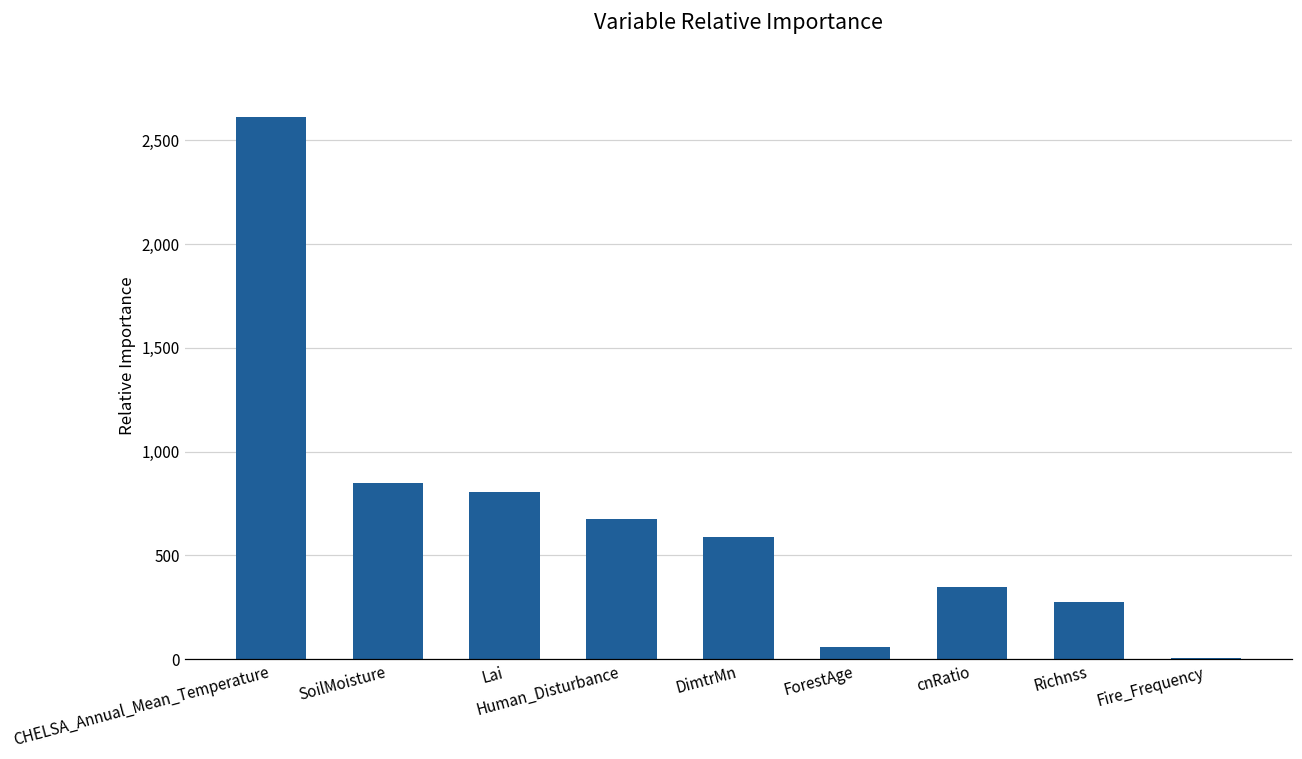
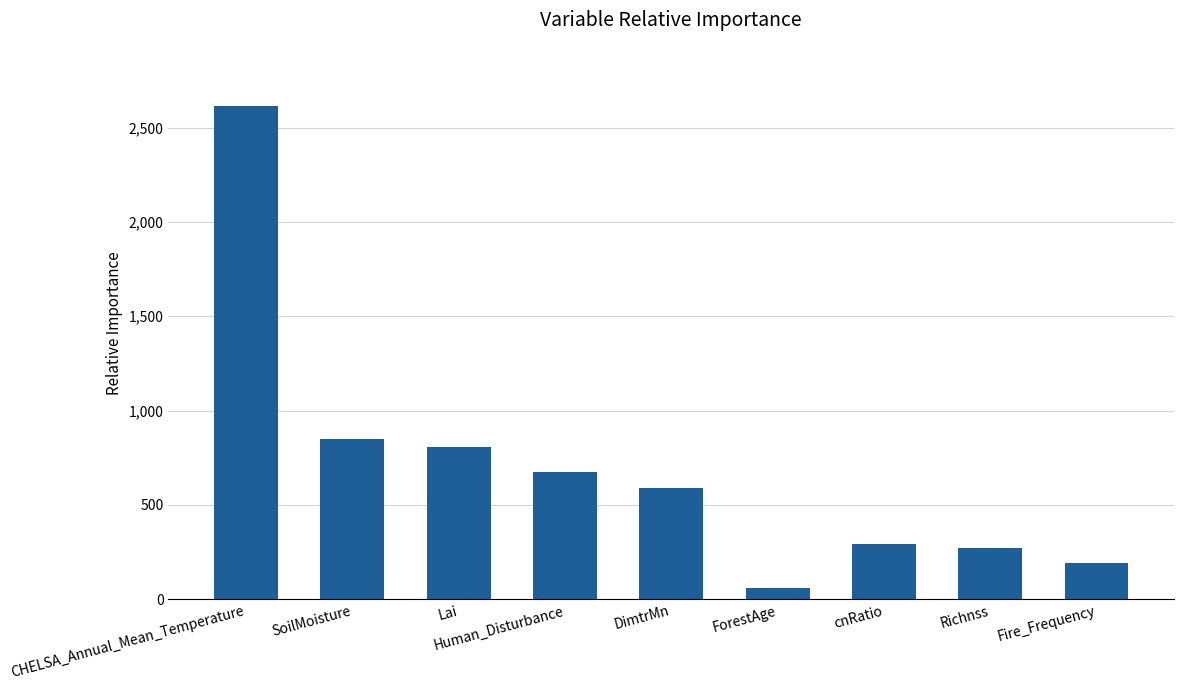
  {
    "CHELSA_Annual_Mean_Temperature": "2,610",
    "SoilMoisture": "850",
    "Lai": "810",
    "Human_Disturbance": "680",
    "DimtrMn": "590",
    "ForestAge": "60",
-   "cnRatio": "350",
+   "cnRatio": "300",
    "Richnss": "270",
-   "Fire_Frequency": "10"
+   "Fire_Frequency": "190"
  }
